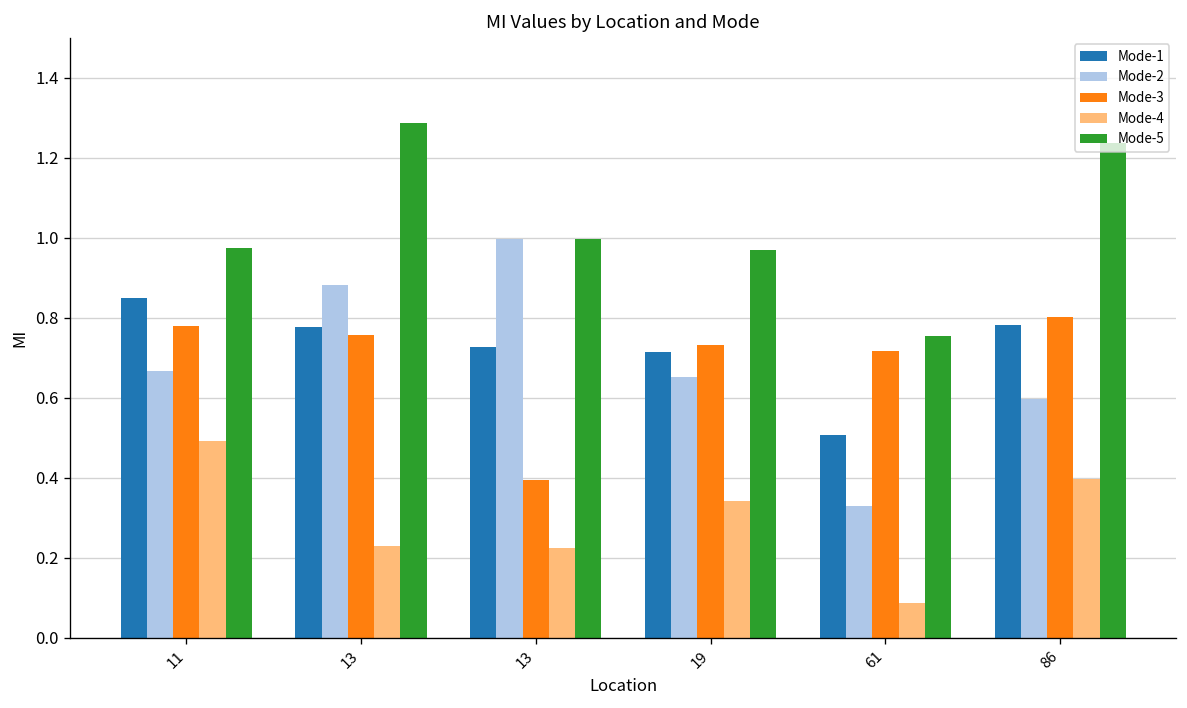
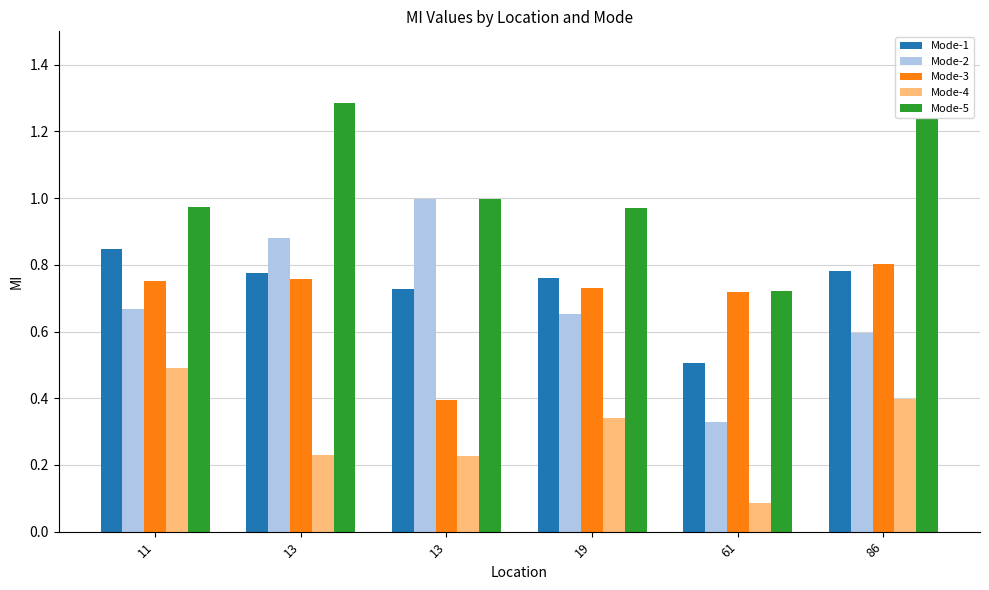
  {
    "Mode-1": {
      "11": 0.85,
-     "19": 0.71,
+     "19": 0.76,
      "61": 0.51,
      "86": 0.78
    },
    "Mode-2": {
      "11": 0.67,
      "19": 0.65,
      "61": 0.33,
      "86": 0.60
    },
    "Mode-3": {
-     "11": 0.78,
+     "11": 0.75,
      "19": 0.73,
      "61": 0.72,
      "86": 0.80
    },
    "Mode-4": {
      "11": 0.49,
      "19": 0.34,
      "61": 0.09,
      "86": 0.40
    },
    "Mode-5": {
      "11": 0.97,
      "19": 0.97,
-     "61": 0.76,
+     "61": 0.72,
      "86": 1.24
    }
  }
